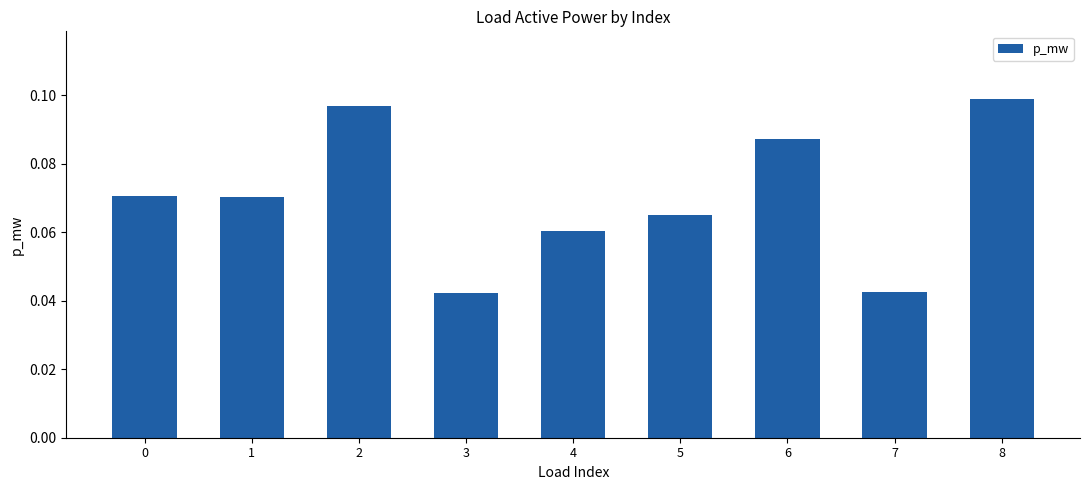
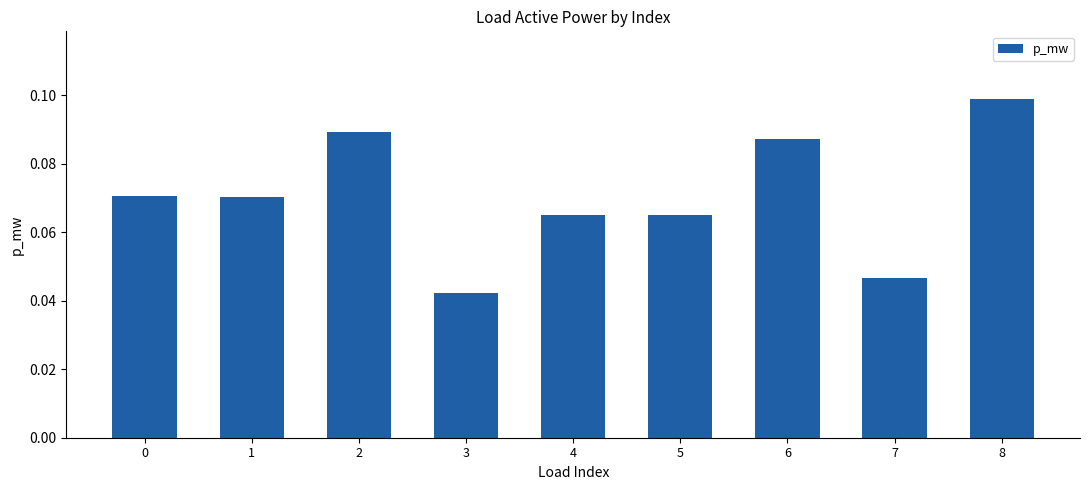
  {
    "0": 0.071,
    "1": 0.070,
-   "2": 0.097,
+   "2": 0.089,
    "3": 0.042,
-   "4": 0.060,
+   "4": 0.065,
    "5": 0.065,
    "6": 0.087,
-   "7": 0.043,
+   "7": 0.047,
    "8": 0.099
  }
